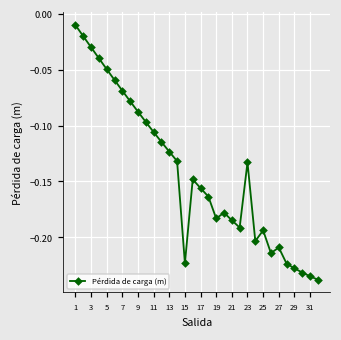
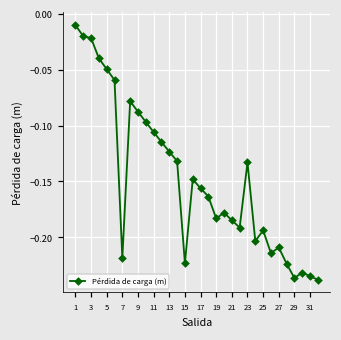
  {
    "1": -0.010,
-   "3": -0.030,
+   "3": -0.022,
    "5": -0.049,
-   "7": -0.069,
+   "7": -0.218,
    "9": -0.088,
    "11": -0.106,
    "13": -0.123,
    "15": -0.223,
    "17": -0.156,
    "19": -0.183,
    "21": -0.185,
    "23": -0.133,
    "25": -0.194,
    "27": -0.209,
-   "29": -0.228,
+   "29": -0.236,
    "31": -0.235
  }
